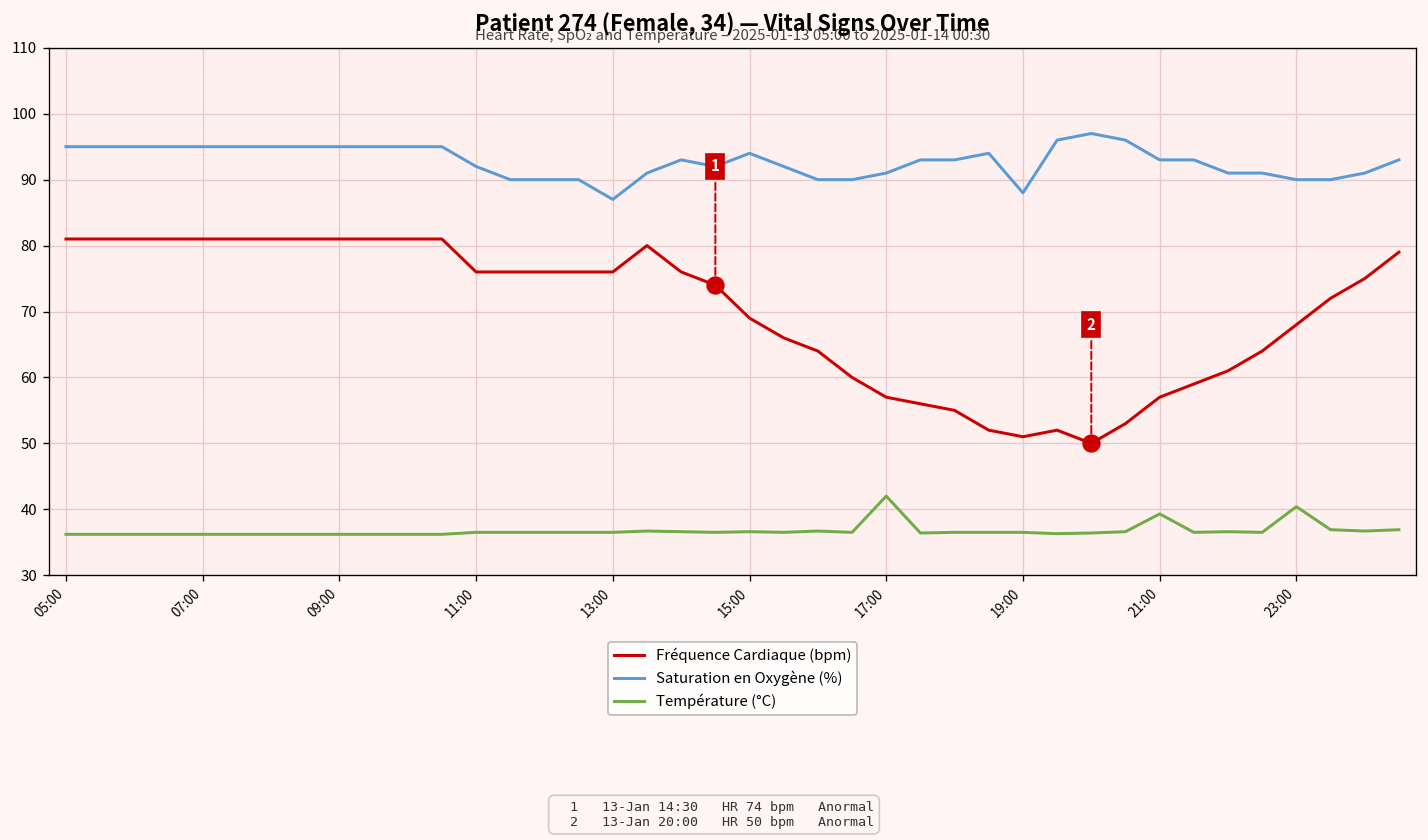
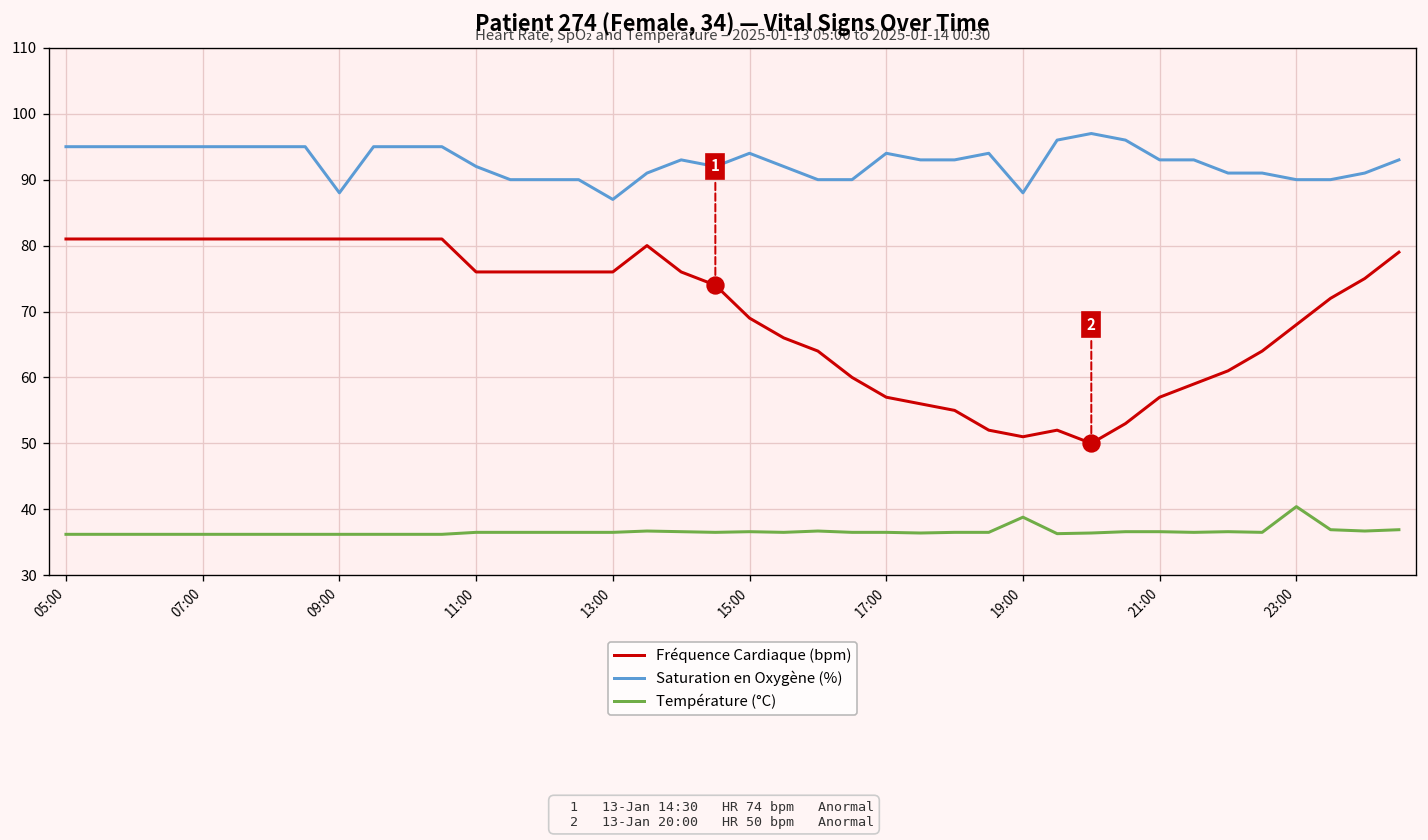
  {
    "Saturation en Oxygène (%)": {
      "05:00": 95,
      "07:00": 95,
-     "09:00": 95,
+     "09:00": 88,
      "11:00": 92,
      "13:00": 87,
      "15:00": 94,
-     "17:00": 91,
+     "17:00": 94,
      "19:00": 88,
      "21:00": 93,
      "23:00": 90
    },
    "Température (°C)": {
      "05:00": 36,
      "07:00": 36,
      "09:00": 36,
      "11:00": 37,
      "13:00": 37,
      "15:00": 37,
-     "17:00": 42,
-     "19:00": 37,
-     "21:00": 39,
+     "17:00": 37,
+     "19:00": 39,
+     "21:00": 37,
      "23:00": 40
    }
  }
